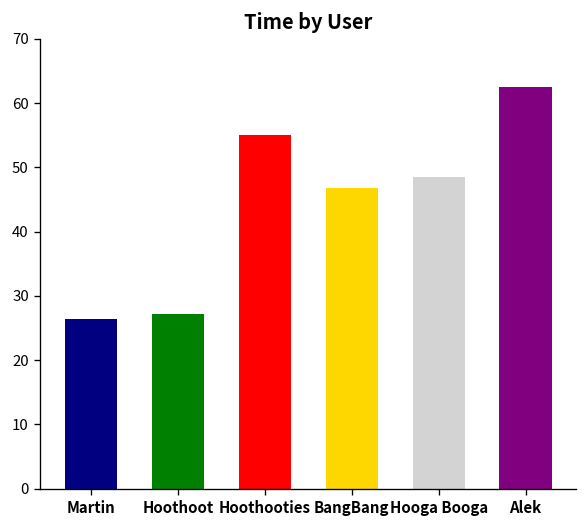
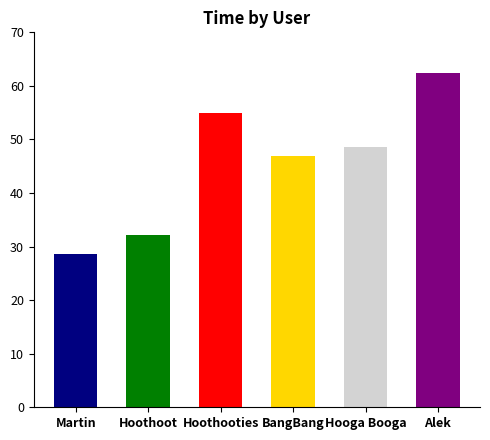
  {
-   "Martin": 26,
-   "Hoothoot": 27,
+   "Martin": 29,
+   "Hoothoot": 32,
    "Hoothooties": 55,
    "BangBang": 47,
    "Hooga Booga": 49,
    "Alek": 62
  }
